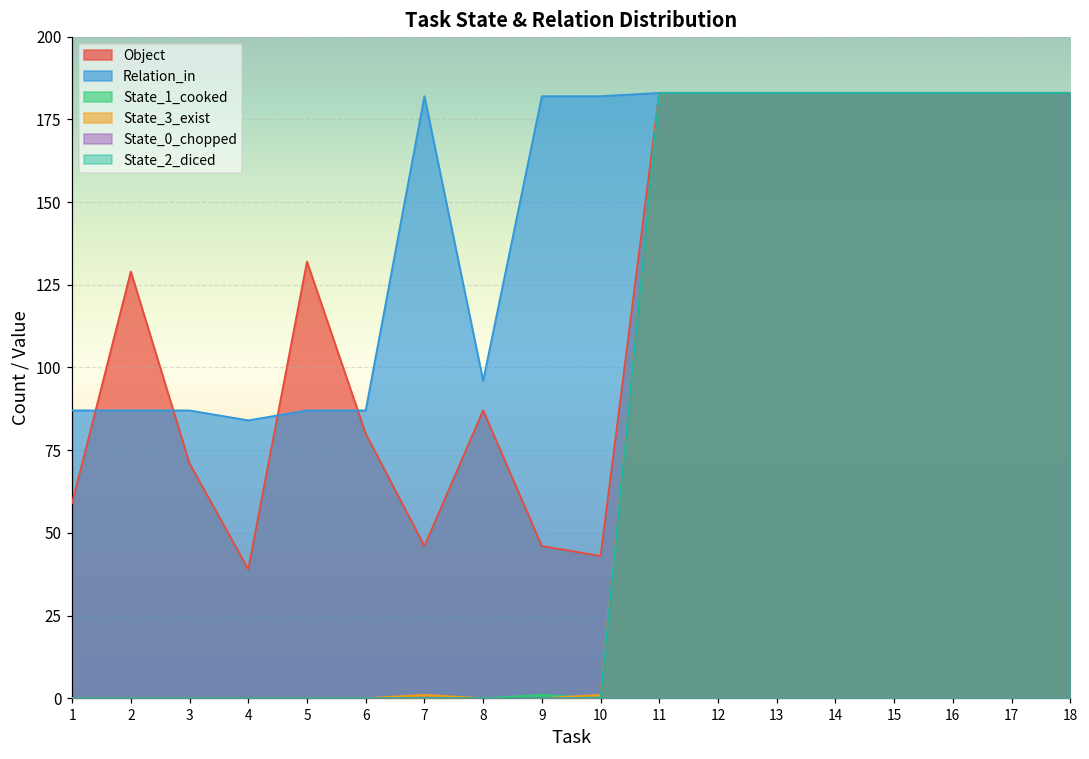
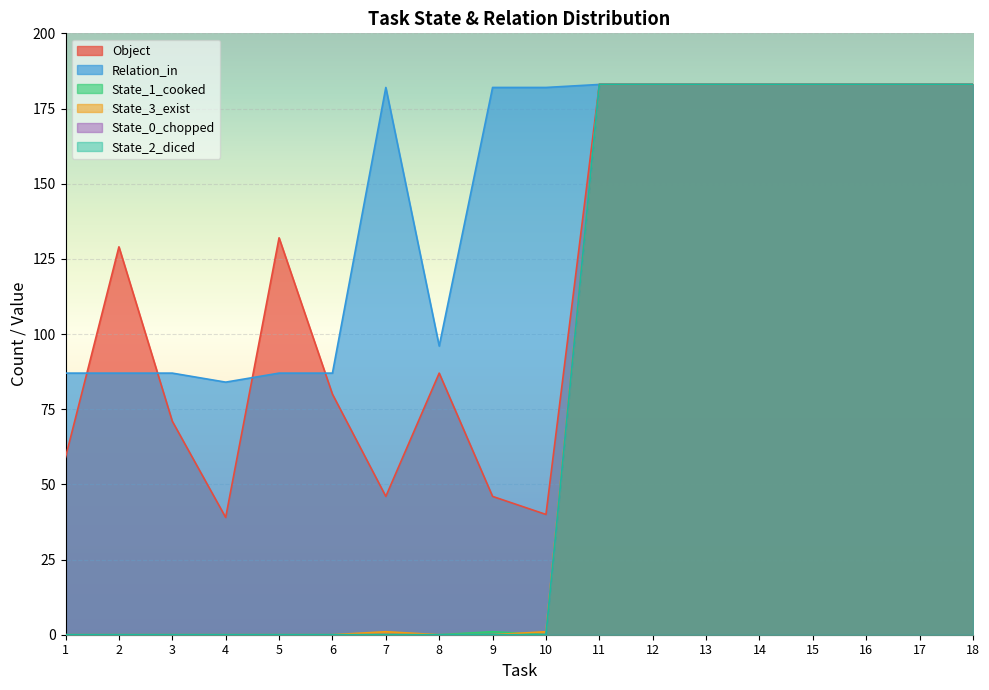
  {
    "Object": {
      "1": 59,
      "2": 129,
      "3": 71,
      "4": 39,
      "5": 132,
      "6": 80,
      "7": 46,
      "8": 87,
      "9": 46,
-     "10": 43
+     "10": 40
    },
    "Relation_in": {
      "1": 87,
      "2": 87,
      "3": 87,
      "4": 84,
      "5": 87,
      "6": 87,
      "7": 182,
      "8": 96,
      "9": 182,
      "10": 182
    },
    "State_3_exist": {
      "7": 1,
      "10": 1
    }
  }
